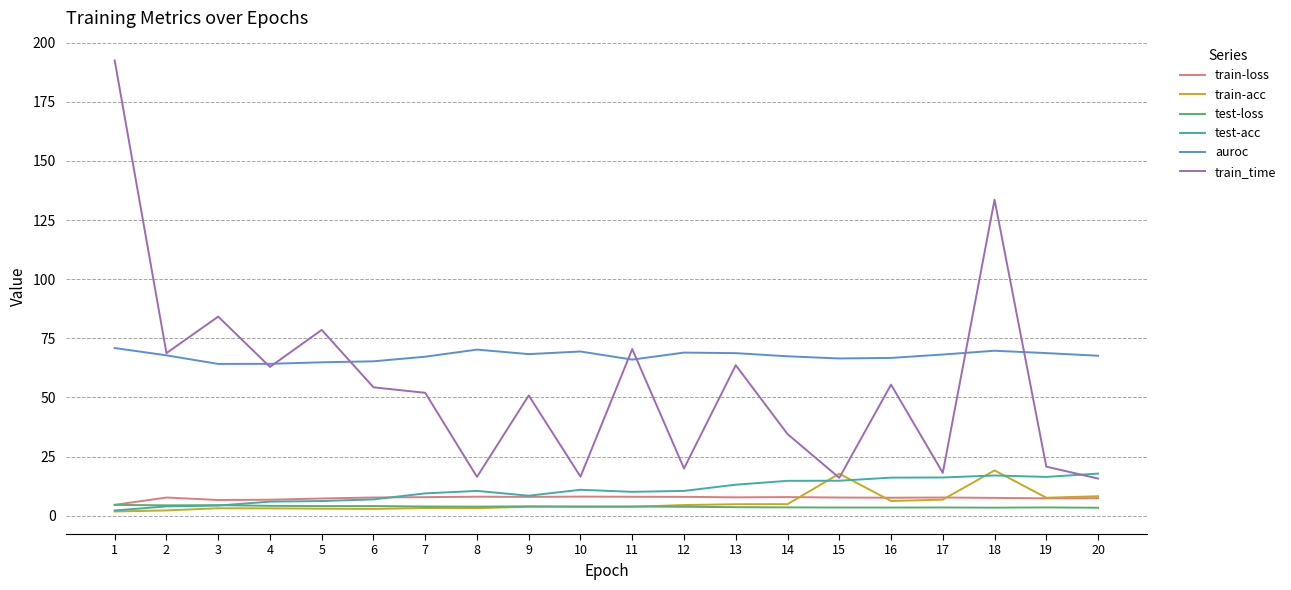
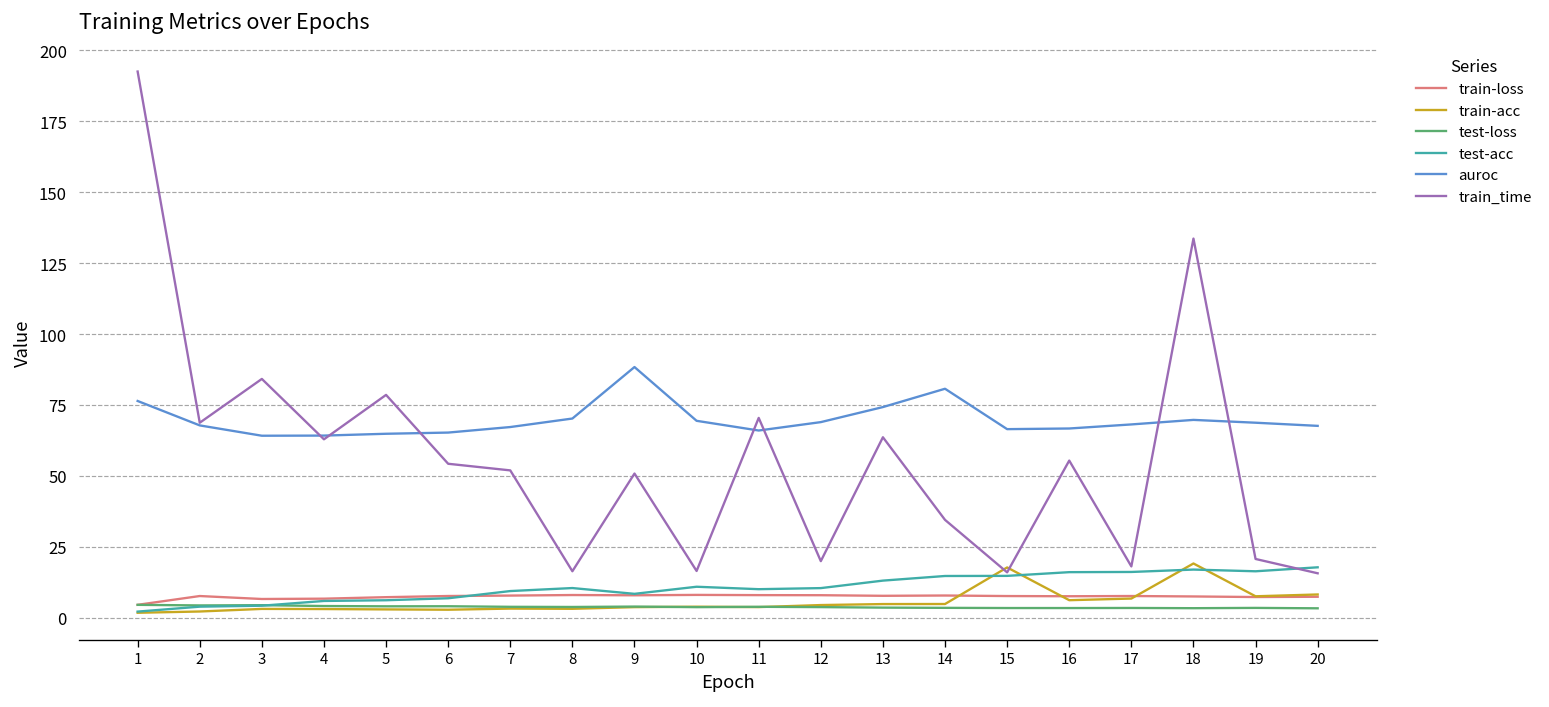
  {
    "train-loss": {
      "2": 8,
      "3": 7,
      "7": 8,
      "8": 8,
      "10": 8,
      "11": 8,
      "12": 8,
      "13": 8,
      "14": 8,
      "15": 8,
      "16": 8,
      "18": 8
    },
    "train-acc": {
      "2": 2,
      "3": 3,
      "5": 3,
      "6": 3,
      "13": 5,
      "14": 5,
      "15": 18,
      "16": 6,
      "18": 19
    },
    "test-loss": {
      "5": 4,
      "6": 4,
      "13": 4,
      "14": 3,
      "15": 3,
      "16": 3,
      "17": 3,
      "18": 3,
      "19": 3,
      "20": 3
    },
    "test-acc": {
      "7": 9,
      "8": 10,
      "10": 11,
      "11": 10,
      "12": 10,
      "13": 13,
      "14": 15,
      "15": 15,
      "16": 16,
      "17": 16,
      "18": 17,
      "19": 16,
      "20": 18
    },
    "auroc": {
-     "1": 71,
+     "1": 76,
      "3": 64,
      "4": 64,
      "5": 65,
      "6": 65,
      "7": 67,
      "8": 70,
-     "9": 68,
+     "9": 88,
      "10": 69,
      "11": 66,
      "12": 69,
-     "13": 69,
-     "14": 67,
+     "13": 74,
+     "14": 81,
      "15": 66,
      "16": 67,
      "17": 68,
      "18": 70,
      "19": 69,
      "20": 68
    },
    "train_time": {
      "1": 193,
      "3": 84,
      "4": 63,
      "5": 79,
      "6": 54,
      "7": 52,
      "8": 16,
      "9": 51,
      "10": 16,
      "11": 70,
      "12": 20,
      "13": 64,
      "14": 34,
      "15": 16,
      "16": 55,
      "17": 18,
      "18": 134,
      "19": 21,
      "20": 16
    }
  }
